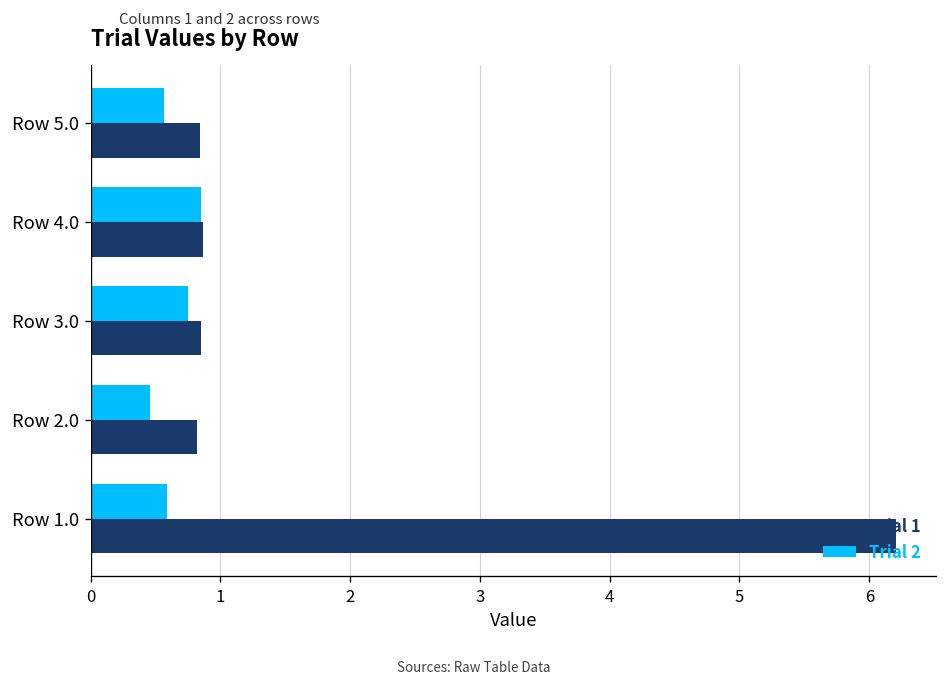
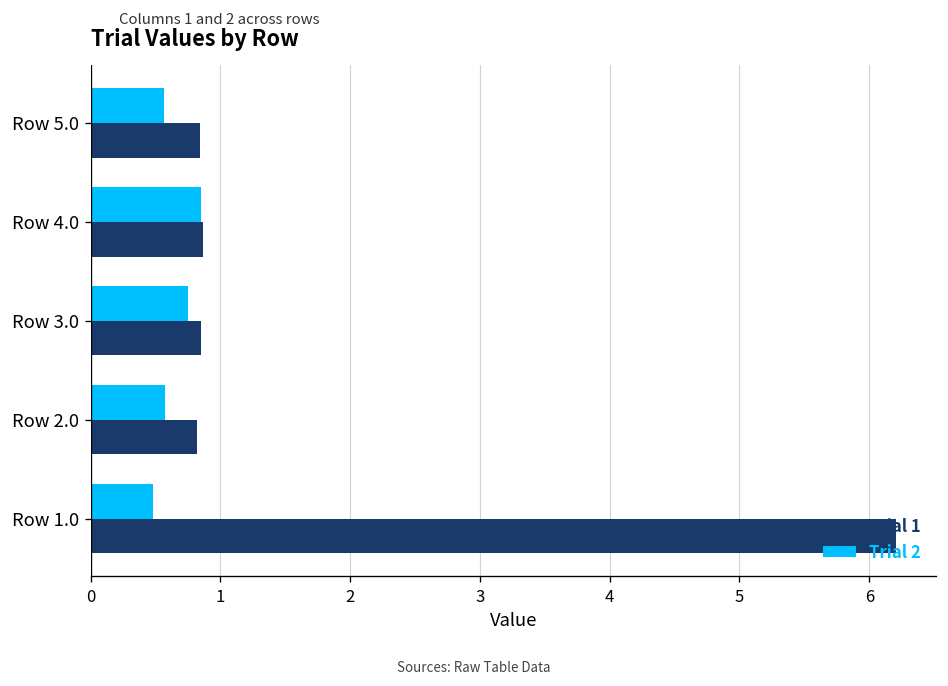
  {
    "Trial 2": {
      "Row 5.0": 0.57,
      "Row 4.0": 0.85,
      "Row 3.0": 0.75,
-     "Row 2.0": 0.46,
-     "Row 1.0": 0.59
+     "Row 2.0": 0.58,
+     "Row 1.0": 0.48
    }
  }
